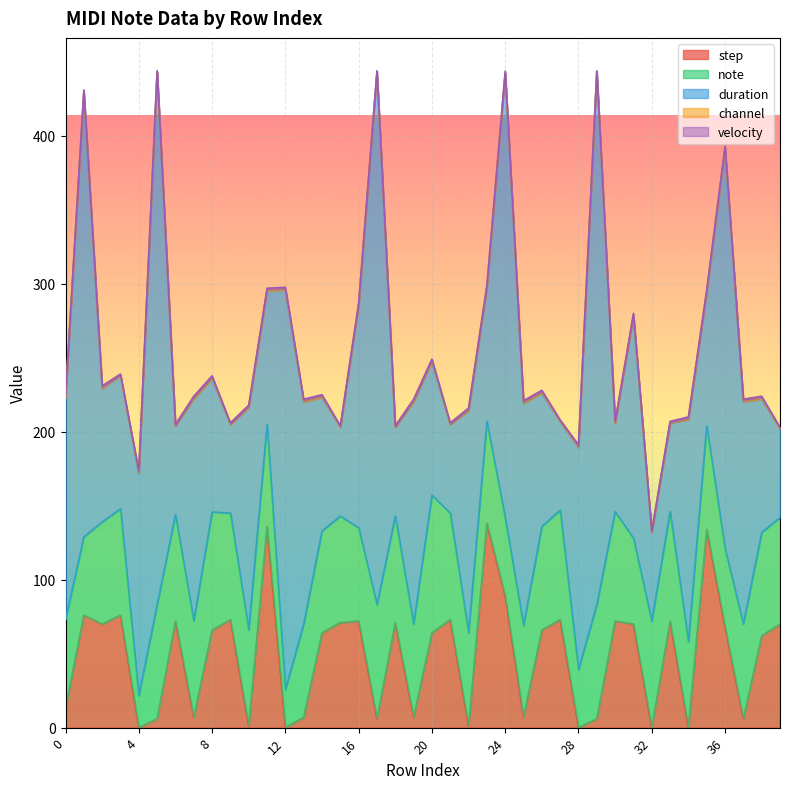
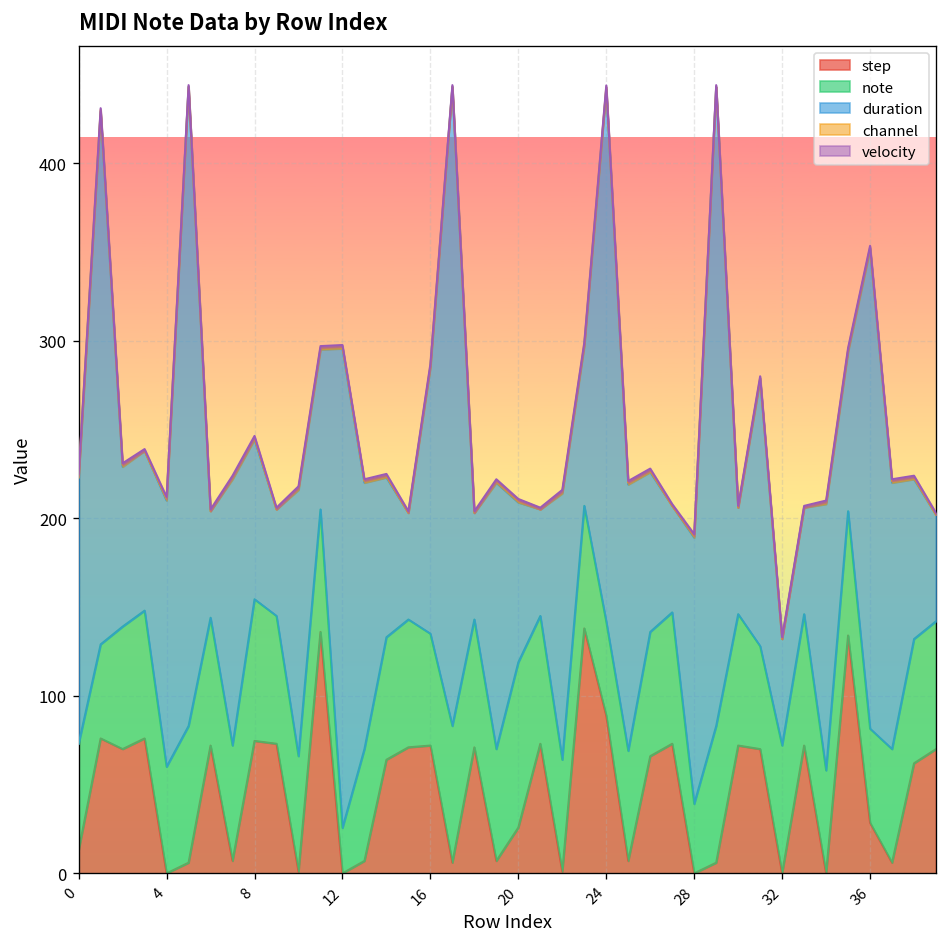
  {
    "step": {
      "0": 13,
      "4": 0,
-     "8": 66,
+     "8": 75,
      "12": 0,
      "16": 72,
-     "20": 64,
+     "20": 26,
      "24": 89,
      "28": 0,
      "32": 0,
-     "36": 68
+     "36": 29
    },
    "note": {
      "0": 60,
-     "4": 22,
+     "4": 60,
      "8": 80,
      "12": 26,
      "16": 63,
      "20": 93,
      "24": 53,
      "28": 39,
      "32": 72,
      "36": 53
    }
  }
